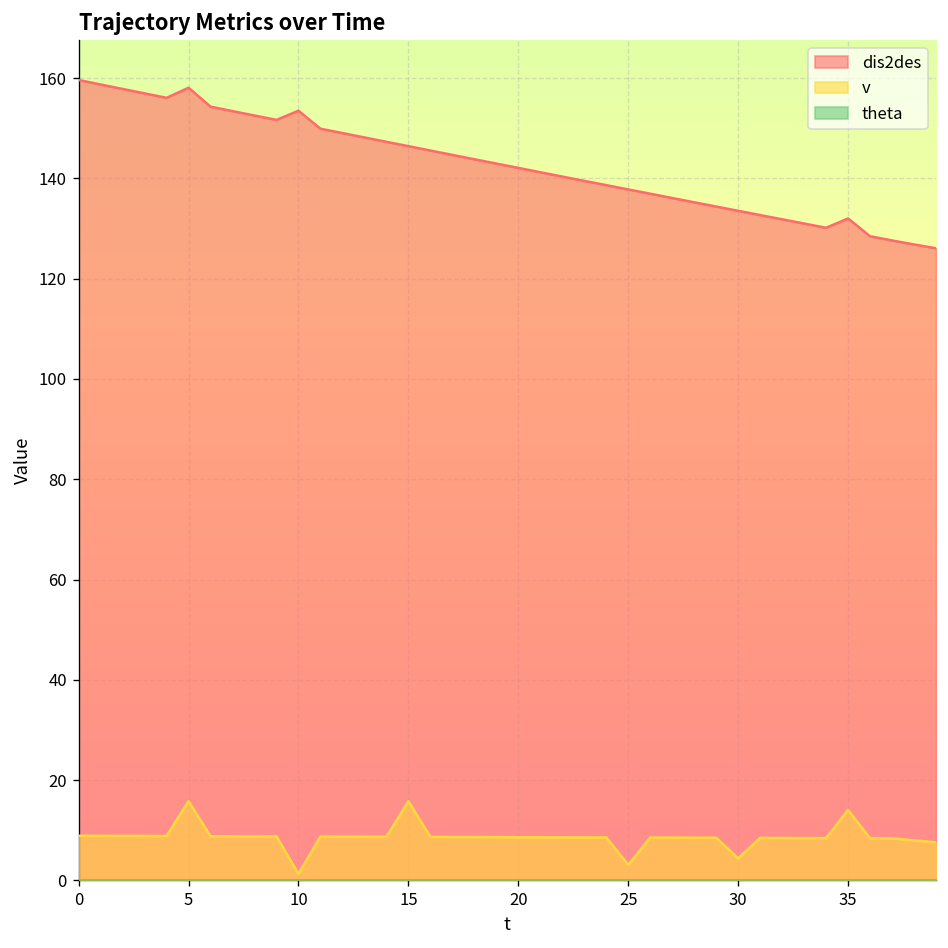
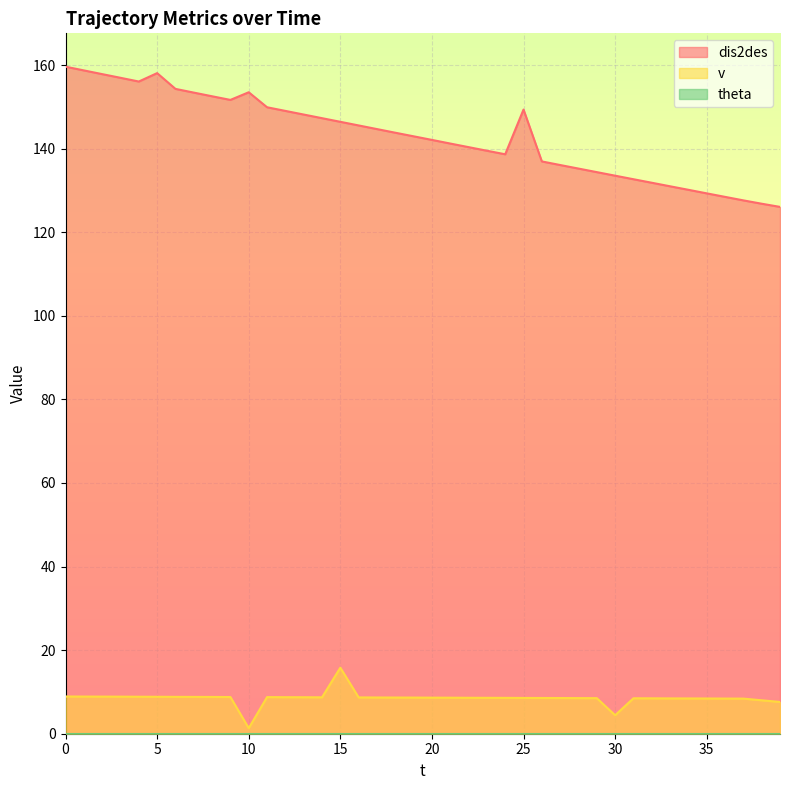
  {
    "dis2des": {
      "0": 160,
      "5": 158,
      "10": 153,
      "15": 146,
      "20": 142,
-     "25": 138,
+     "25": 149,
      "30": 134,
-     "35": 132
+     "35": 129
    },
    "v": {
      "0": 9,
-     "5": 16,
+     "5": 9,
      "10": 1,
      "15": 16,
      "20": 9,
-     "25": 3,
+     "25": 9,
      "30": 4,
-     "35": 14
+     "35": 8
    },
    "theta": {
      "0": 0,
      "5": 0,
      "10": 0,
      "15": 0,
      "20": 0,
      "25": 0,
      "30": 0,
      "35": 0
    }
  }
